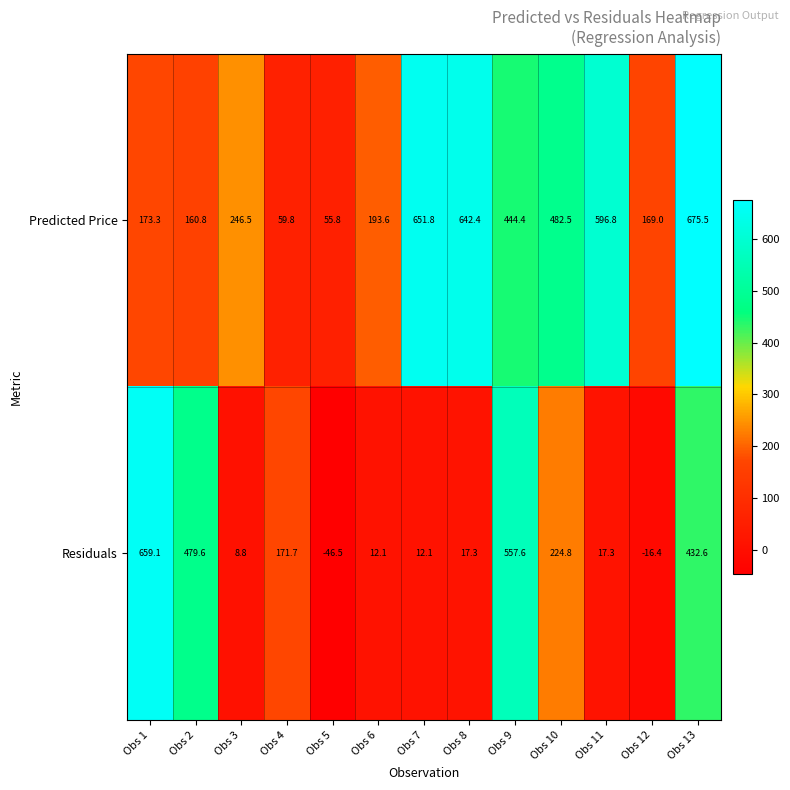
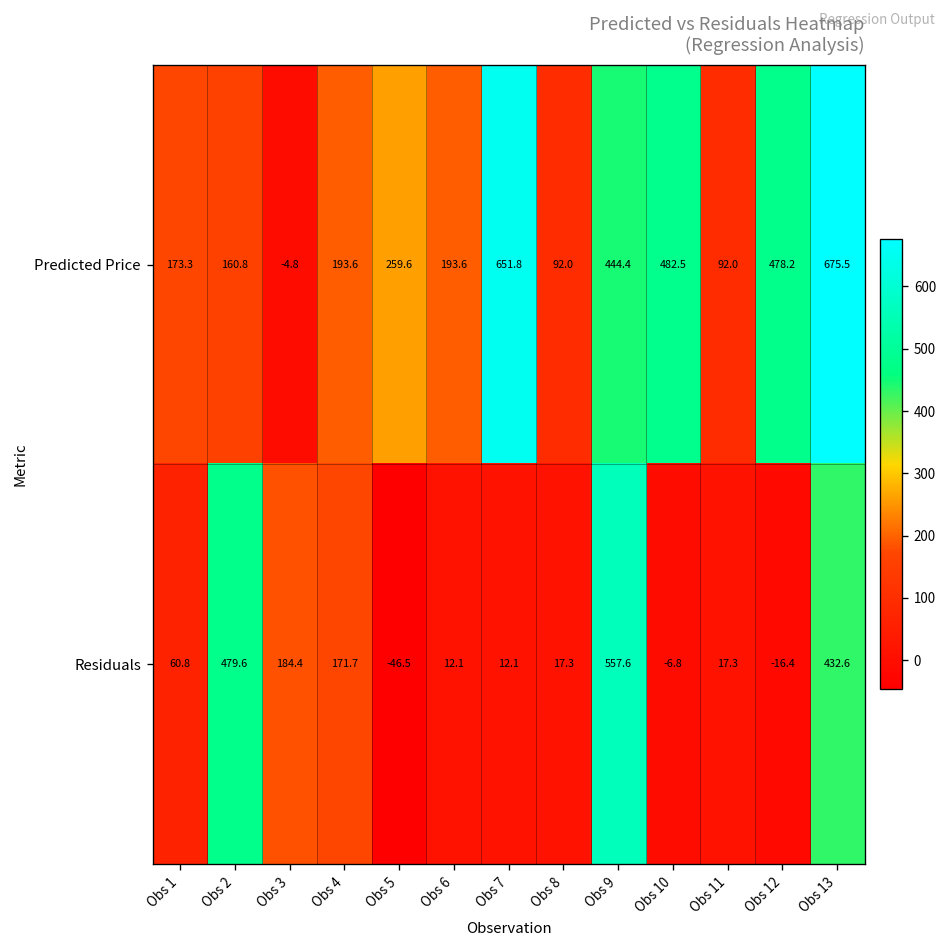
  {
    "Predicted Price": {
      "Obs 1": 173.3,
      "Obs 2": 160.8,
-     "Obs 3": 246.5,
-     "Obs 4": 59.8,
-     "Obs 5": 55.8,
+     "Obs 3": -4.8,
+     "Obs 4": 193.6,
+     "Obs 5": 259.6,
      "Obs 6": 193.6,
      "Obs 7": 651.8,
-     "Obs 8": 642.4,
+     "Obs 8": 92.0,
      "Obs 9": 444.4,
      "Obs 10": 482.5,
-     "Obs 11": 596.8,
-     "Obs 12": 169.0,
+     "Obs 11": 92.0,
+     "Obs 12": 478.2,
      "Obs 13": 675.5
    },
    "Residuals": {
-     "Obs 1": 659.1,
+     "Obs 1": 60.8,
      "Obs 2": 479.6,
-     "Obs 3": 8.8,
+     "Obs 3": 184.4,
      "Obs 4": 171.7,
      "Obs 5": -46.5,
      "Obs 6": 12.1,
      "Obs 7": 12.1,
      "Obs 8": 17.3,
      "Obs 9": 557.6,
-     "Obs 10": 224.8,
+     "Obs 10": -6.8,
      "Obs 11": 17.3,
      "Obs 12": -16.4,
      "Obs 13": 432.6
    }
  }
